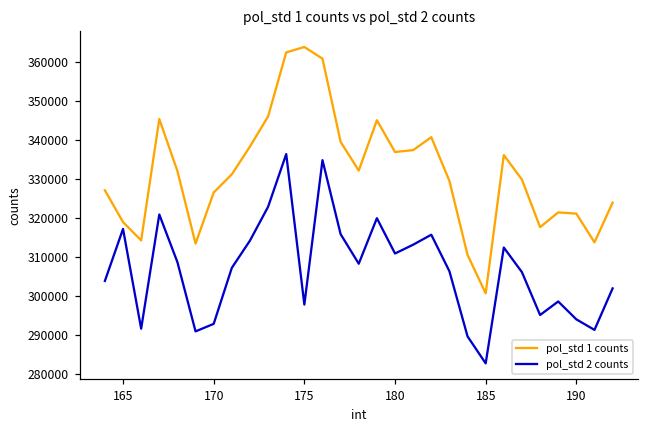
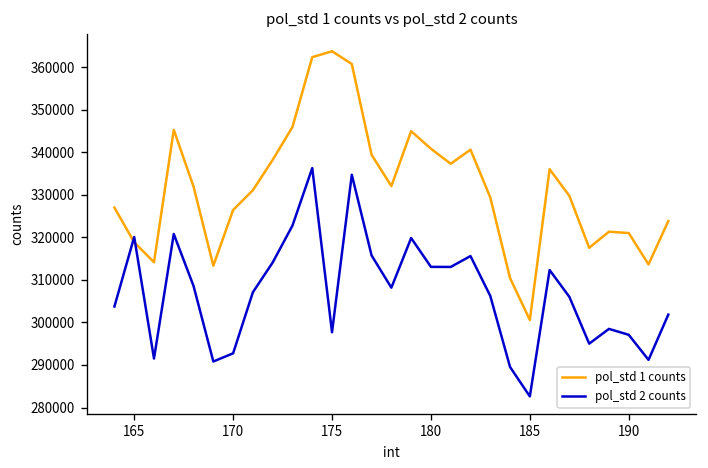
  {
    "pol_std 1 counts": {
      "165": 319000,
      "170": 326000,
      "175": 364000,
-     "180": 337000,
+     "180": 341000,
      "185": 301000,
      "190": 321000
    },
    "pol_std 2 counts": {
-     "165": 317000,
+     "165": 320000,
      "170": 293000,
      "175": 298000,
-     "180": 311000,
+     "180": 313000,
      "185": 283000,
-     "190": 294000
+     "190": 297000
    }
  }
